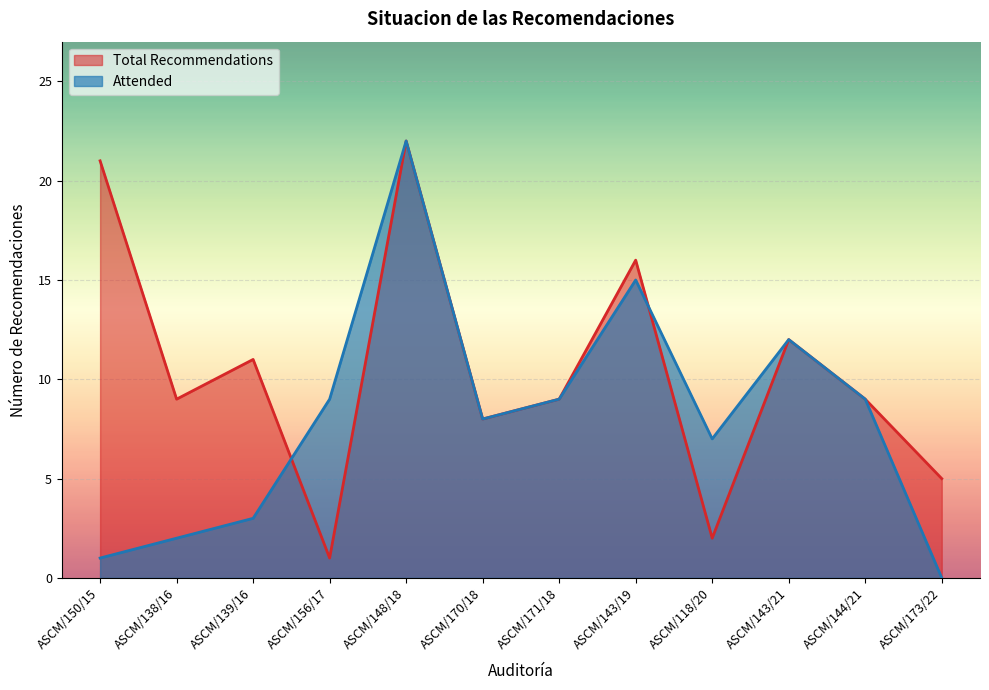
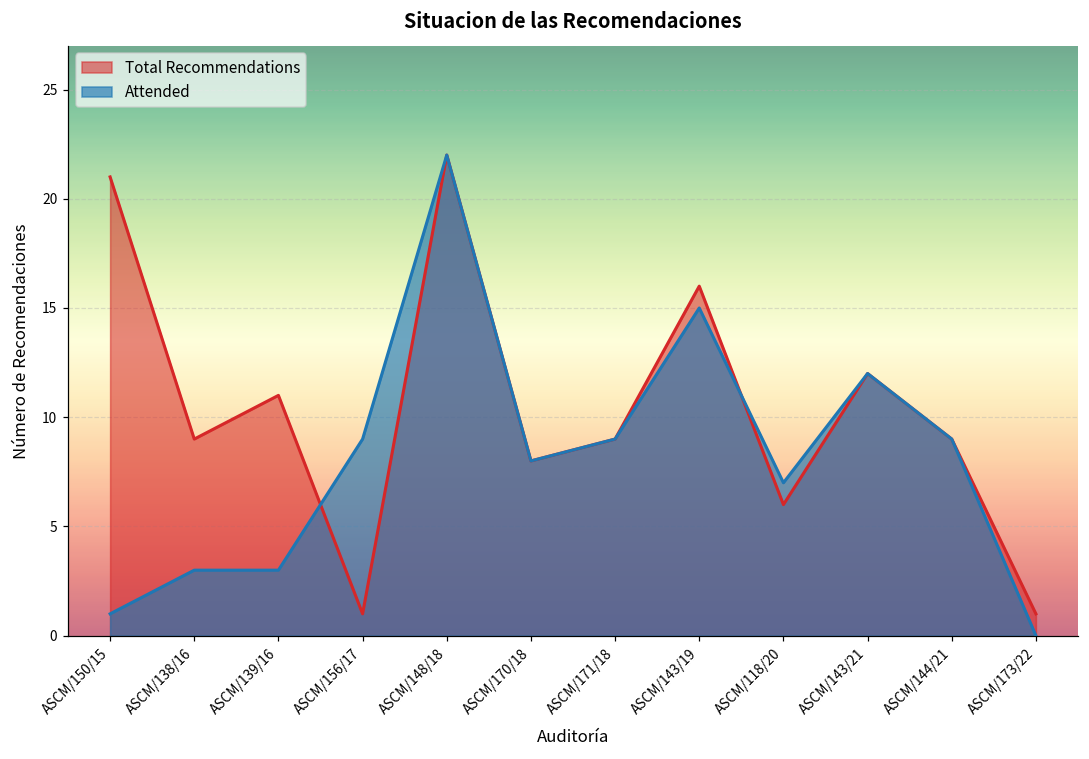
  {
    "Total Recommendations": {
      "ASCM/150/15": 21,
      "ASCM/138/16": 9,
      "ASCM/139/16": 11,
      "ASCM/156/17": 1,
      "ASCM/143/19": 16,
-     "ASCM/118/20": 2,
-     "ASCM/173/22": 5
+     "ASCM/118/20": 6,
+     "ASCM/173/22": 1
    },
    "Attended": {
      "ASCM/150/15": 1,
-     "ASCM/138/16": 2,
+     "ASCM/138/16": 3,
      "ASCM/139/16": 3,
      "ASCM/156/17": 9,
      "ASCM/143/19": 15,
      "ASCM/118/20": 7,
      "ASCM/173/22": 0
    }
  }
